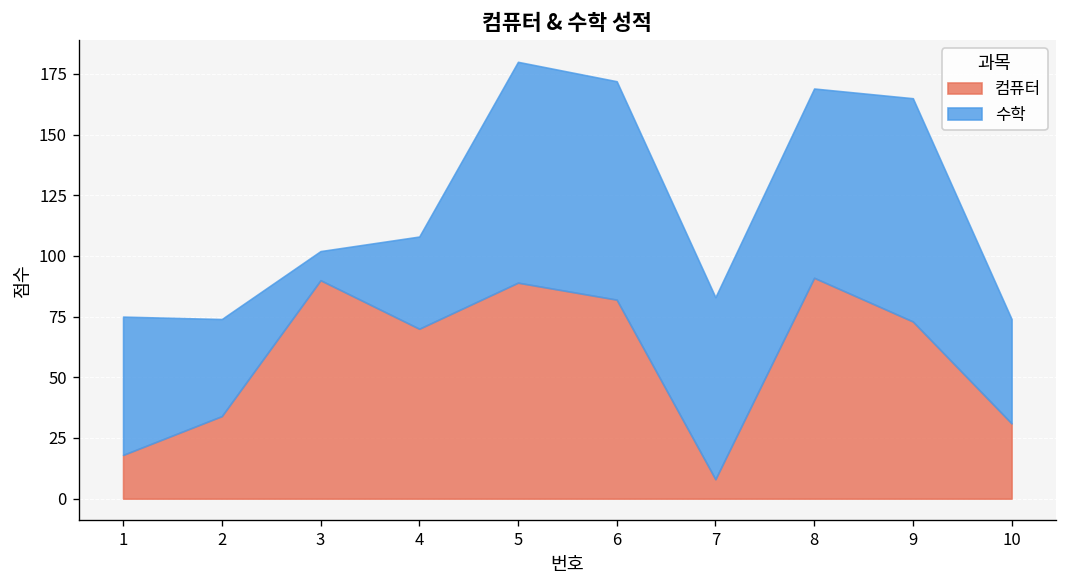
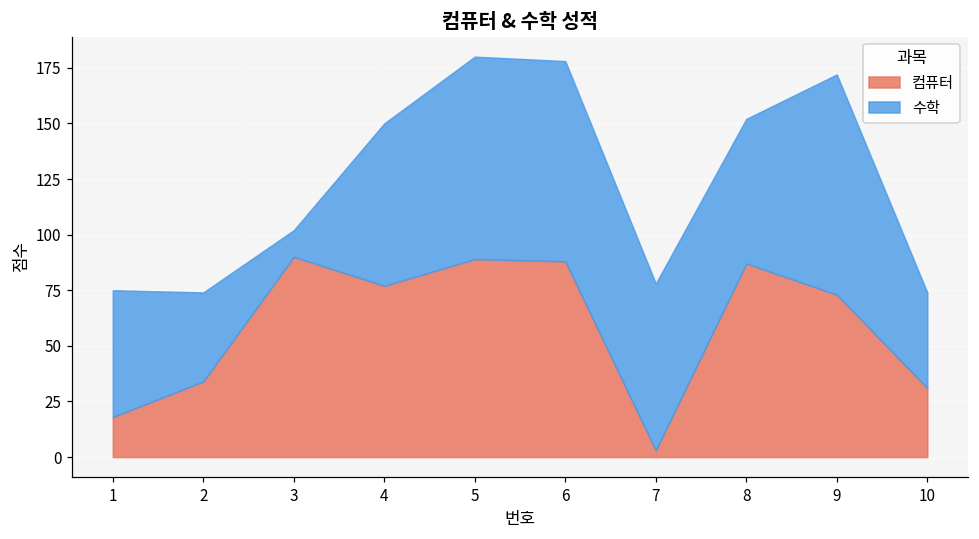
  {
    "컴퓨터": {
      "1": 18,
      "2": 34,
      "3": 90,
-     "4": 70,
+     "4": 77,
      "5": 89,
-     "6": 82,
-     "7": 8,
-     "8": 91,
+     "6": 88,
+     "7": 3,
+     "8": 87,
      "9": 73,
      "10": 31
    },
    "수학": {
      "1": 57,
      "2": 40,
      "3": 12,
-     "4": 38,
+     "4": 73,
      "5": 91,
      "6": 90,
      "7": 75,
-     "8": 78,
-     "9": 92,
+     "8": 65,
+     "9": 99,
      "10": 43
    }
  }
